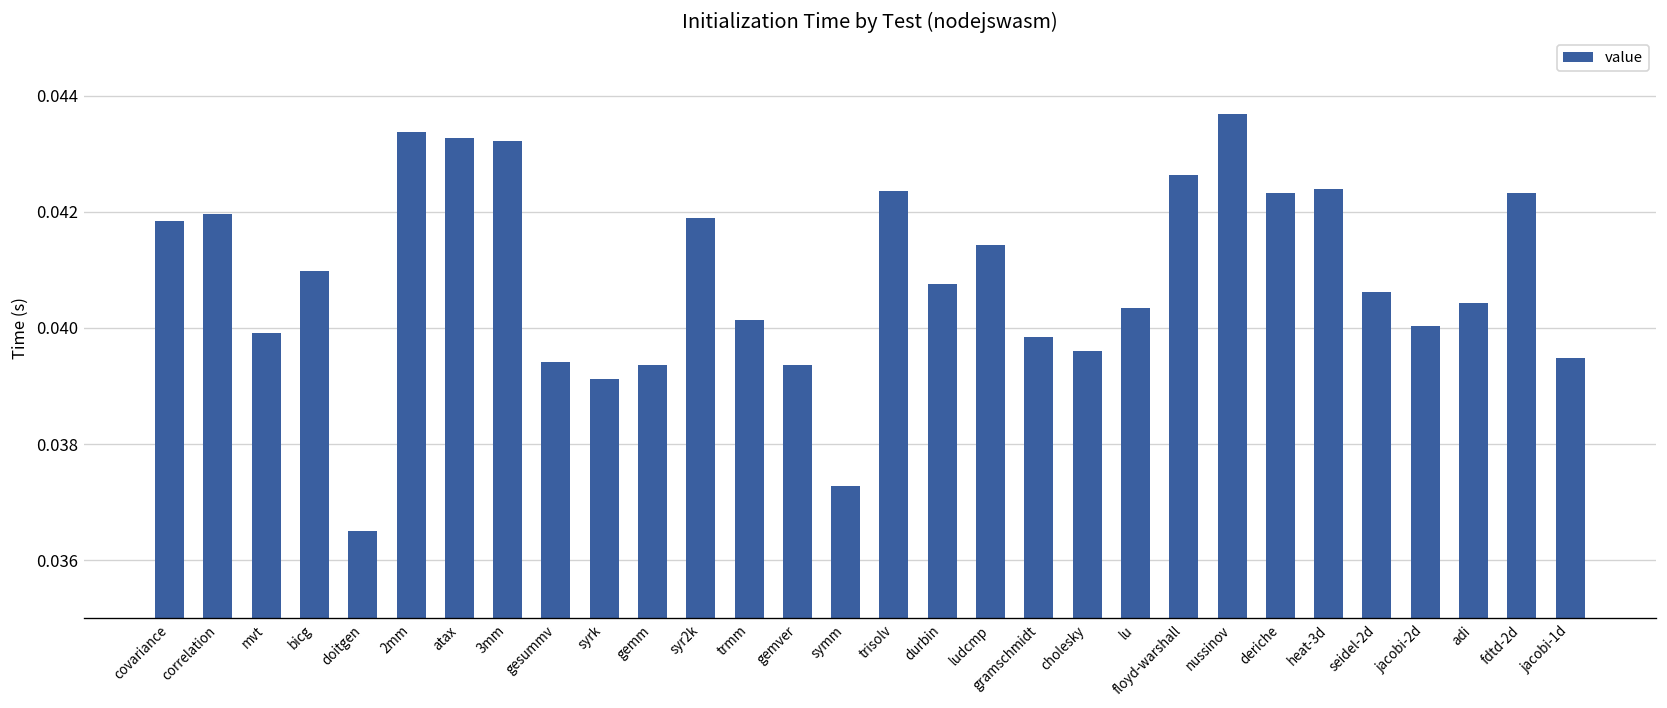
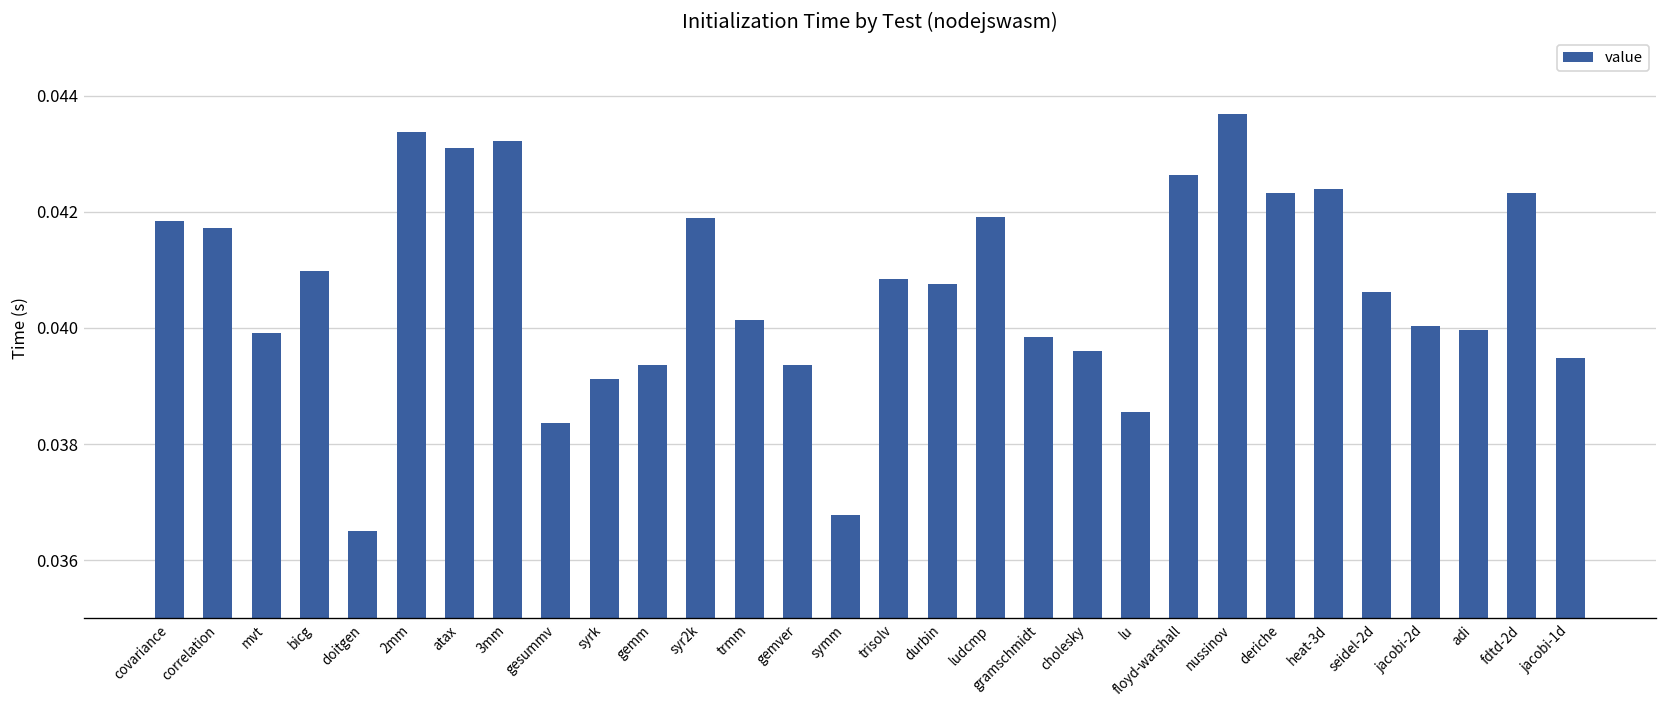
  {
    "covariance": 0.0418,
-   "correlation": 0.0420,
+   "correlation": 0.0417,
    "mvt": 0.0399,
    "bicg": 0.0410,
    "doitgen": 0.0365,
    "2mm": 0.0434,
-   "atax": 0.0433,
+   "atax": 0.0431,
    "3mm": 0.0432,
-   "gesummv": 0.0394,
+   "gesummv": 0.0384,
    "syrk": 0.0391,
    "gemm": 0.0394,
    "syr2k": 0.0419,
    "trmm": 0.0401,
    "gemver": 0.0394,
-   "symm": 0.0373,
-   "trisolv": 0.0424,
+   "symm": 0.0368,
+   "trisolv": 0.0408,
    "durbin": 0.0408,
-   "ludcmp": 0.0414,
+   "ludcmp": 0.0419,
    "gramschmidt": 0.0398,
    "cholesky": 0.0396,
-   "lu": 0.0403,
+   "lu": 0.0386,
    "floyd-warshall": 0.0426,
    "nussinov": 0.0437,
    "deriche": 0.0423,
    "heat-3d": 0.0424,
    "seidel-2d": 0.0406,
    "jacobi-2d": 0.0400,
-   "adi": 0.0404,
+   "adi": 0.0400,
    "fdtd-2d": 0.0423,
    "jacobi-1d": 0.0395
  }
